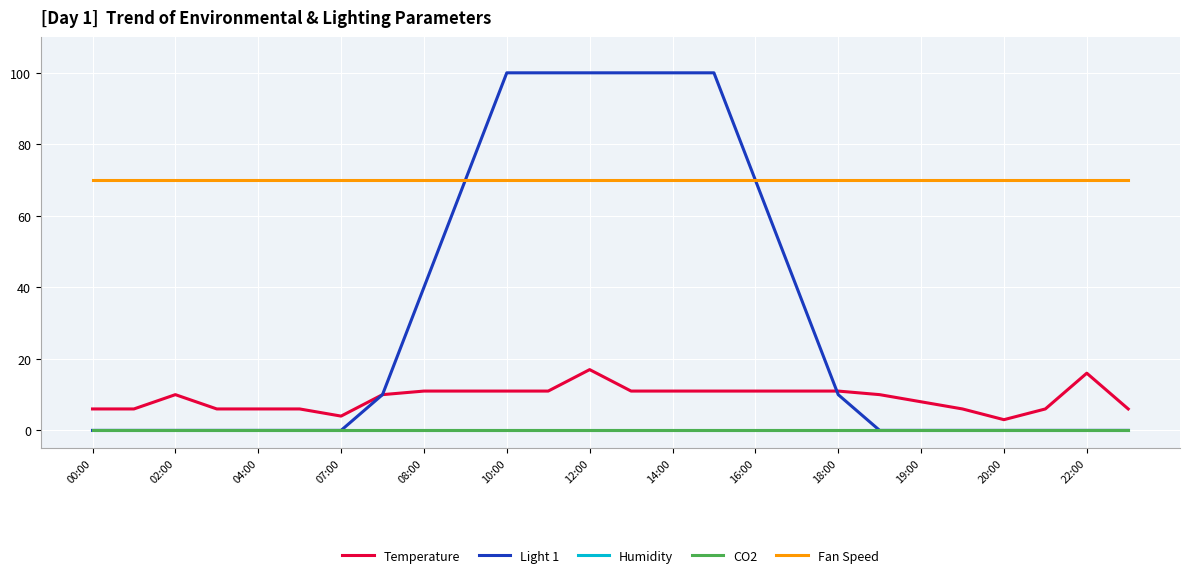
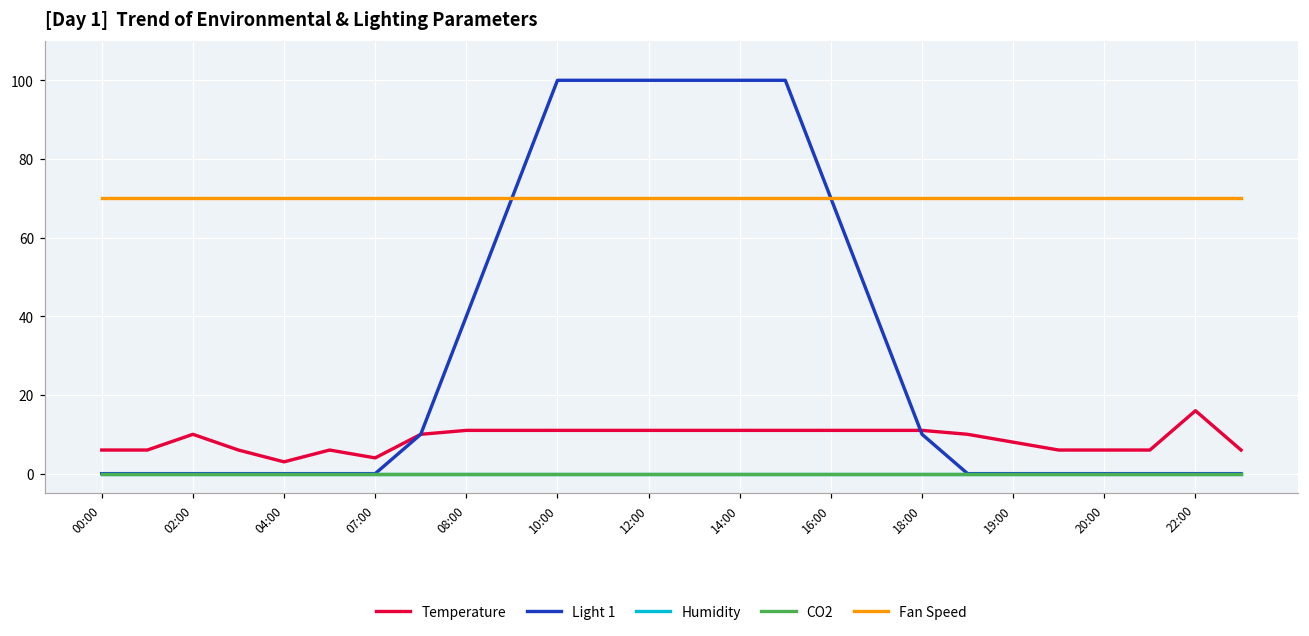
  {
    "Temperature": {
      "00:00": 6,
      "02:00": 10,
-     "04:00": 6,
+     "04:00": 3,
      "07:00": 4,
      "08:00": 11,
      "10:00": 11,
-     "12:00": 17,
+     "12:00": 11,
      "14:00": 11,
      "16:00": 11,
      "18:00": 11,
      "19:00": 8,
-     "20:00": 3,
+     "20:00": 6,
      "22:00": 16
    },
    "Light 1": {
      "08:00": 40,
      "10:00": 100,
      "12:00": 100,
      "14:00": 100,
      "18:00": 10
    },
    "CO2": {
      "08:00": 0,
      "10:00": 0,
      "12:00": 0,
      "14:00": 0,
      "16:00": 0,
      "18:00": 0
    },
    "Fan Speed": {
      "00:00": 70,
      "02:00": 70,
      "04:00": 70,
      "07:00": 70,
      "08:00": 70,
      "10:00": 70,
      "12:00": 70,
      "14:00": 70,
      "18:00": 70,
      "19:00": 70,
      "20:00": 70,
      "22:00": 70
    }
  }
